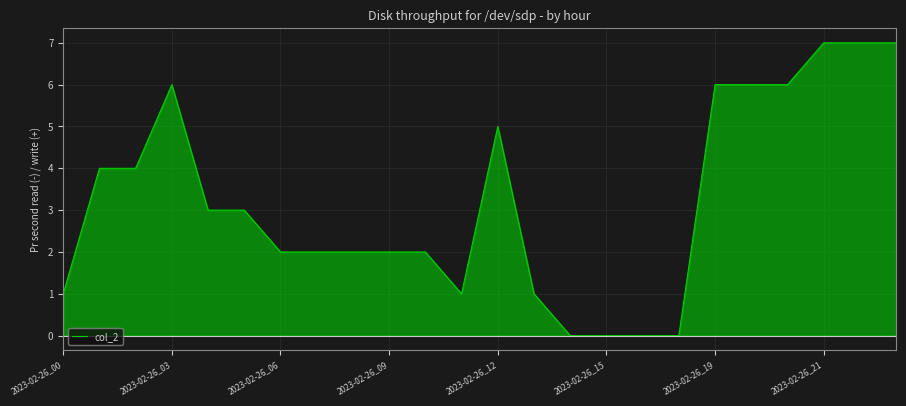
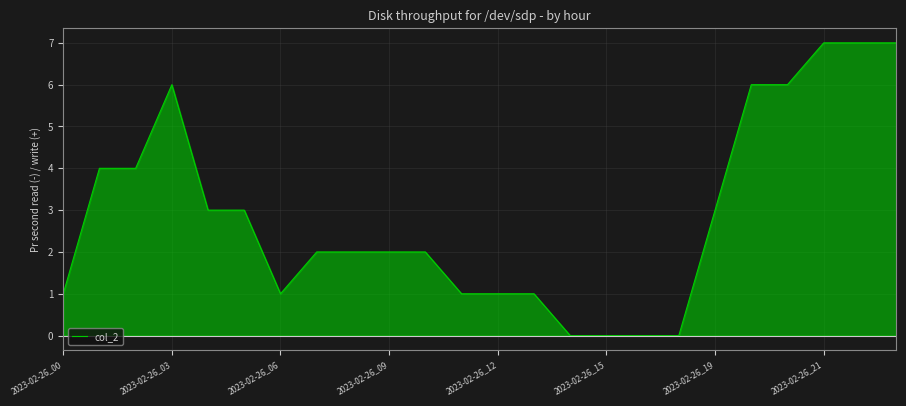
  {
    "2023-02-26_00": 1,
    "2023-02-26_03": 6,
-   "2023-02-26_06": 2,
+   "2023-02-26_06": 1,
    "2023-02-26_09": 2,
-   "2023-02-26_12": 5,
+   "2023-02-26_12": 1,
    "2023-02-26_15": 0,
-   "2023-02-26_19": 6,
+   "2023-02-26_19": 3,
    "2023-02-26_21": 7
  }
